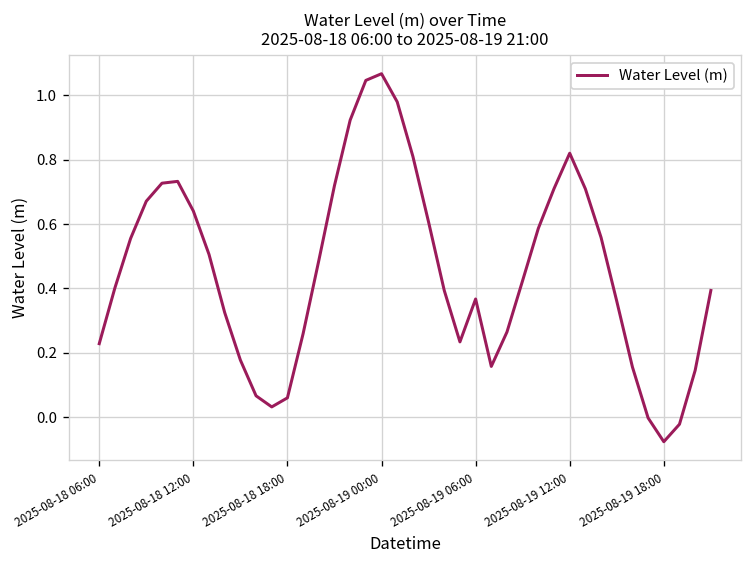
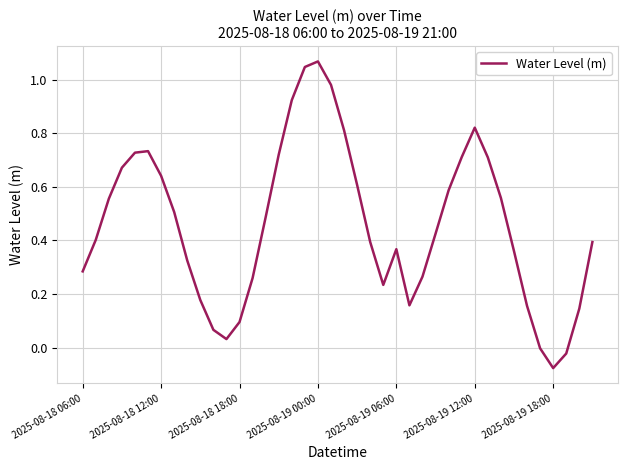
  {
-   "2025-08-18 06:00": 0.23,
+   "2025-08-18 06:00": 0.28,
    "2025-08-18 12:00": 0.64,
-   "2025-08-18 18:00": 0.06,
+   "2025-08-18 18:00": 0.10,
    "2025-08-19 00:00": 1.07,
    "2025-08-19 06:00": 0.37,
    "2025-08-19 12:00": 0.82,
    "2025-08-19 18:00": -0.08
  }
